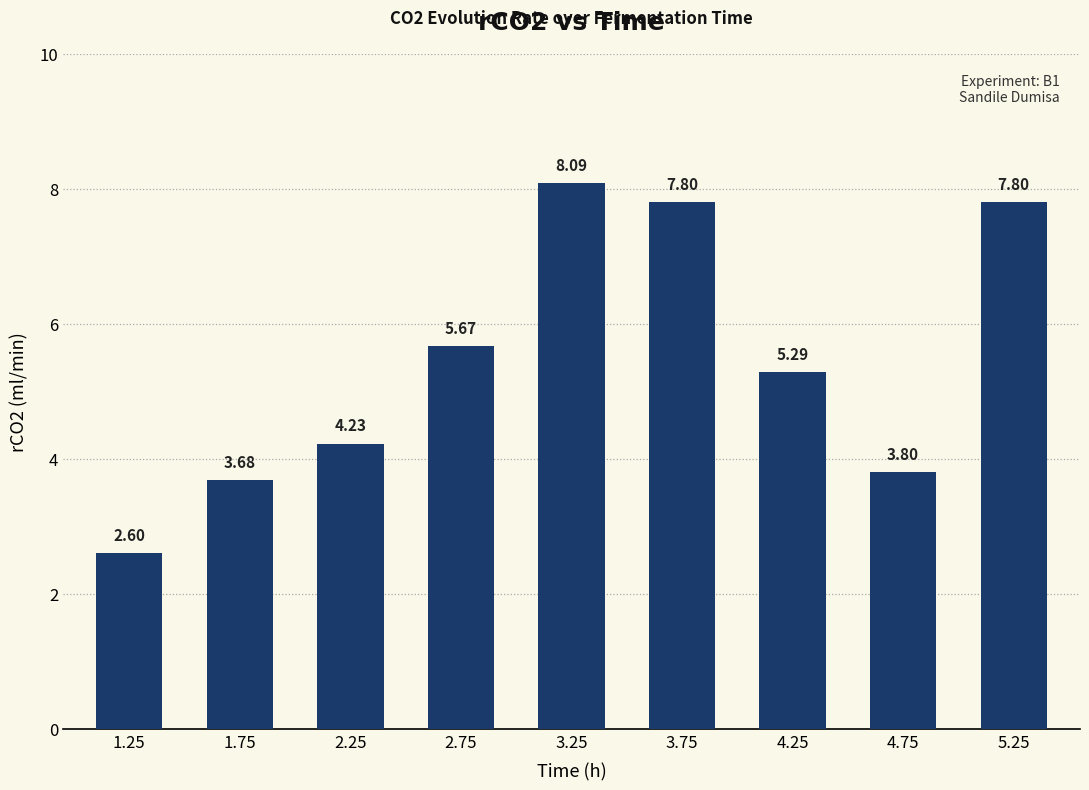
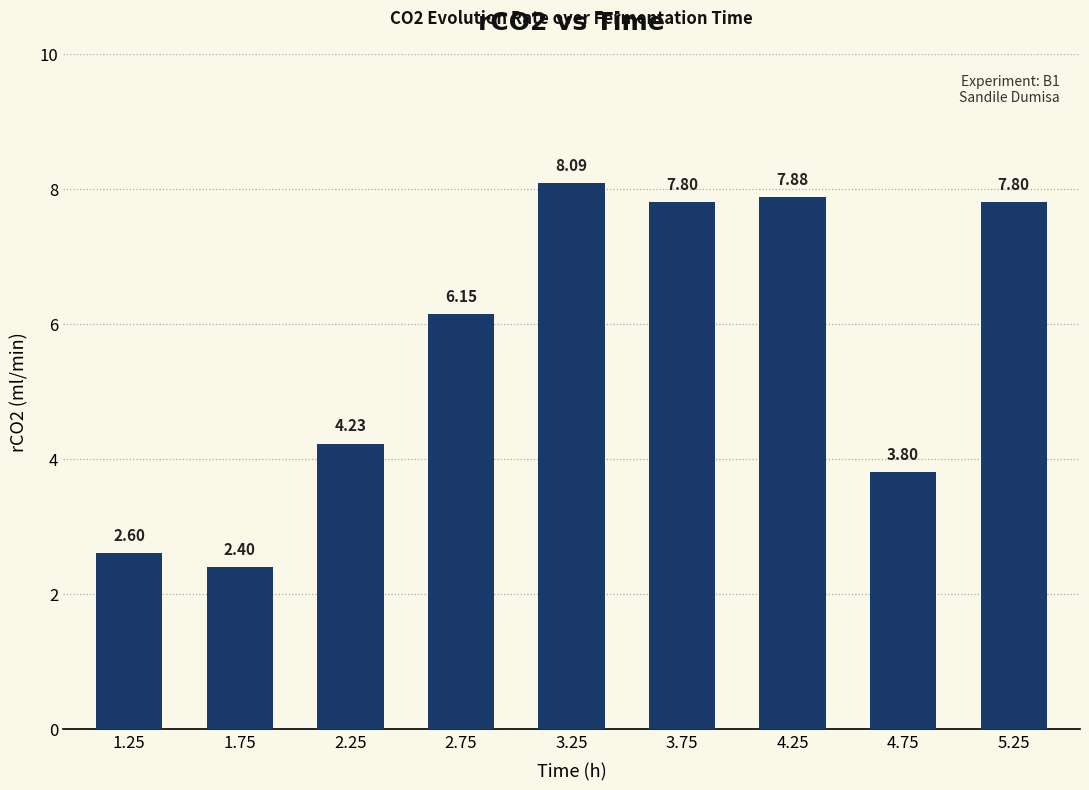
  {
    "1.25": 2.60,
-   "1.75": 3.68,
+   "1.75": 2.40,
    "2.25": 4.23,
-   "2.75": 5.67,
+   "2.75": 6.15,
    "3.25": 8.09,
    "3.75": 7.80,
-   "4.25": 5.29,
+   "4.25": 7.88,
    "4.75": 3.80,
    "5.25": 7.80
  }
